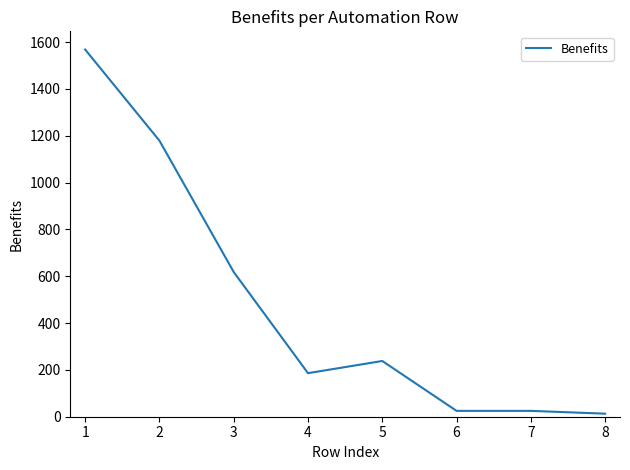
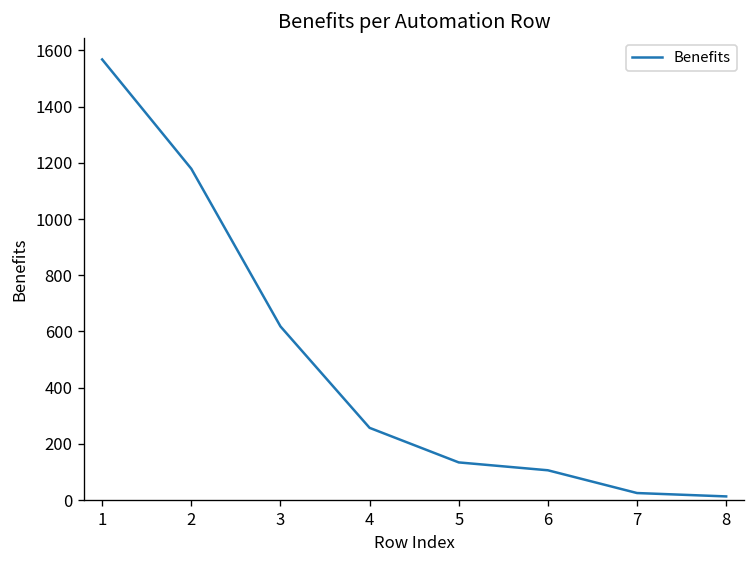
  {
    "1": 1570,
    "2": 1180,
    "3": 620,
-   "4": 190,
-   "5": 240,
-   "6": 30,
+   "4": 260,
+   "5": 130,
+   "6": 110,
    "7": 30,
    "8": 10
  }
